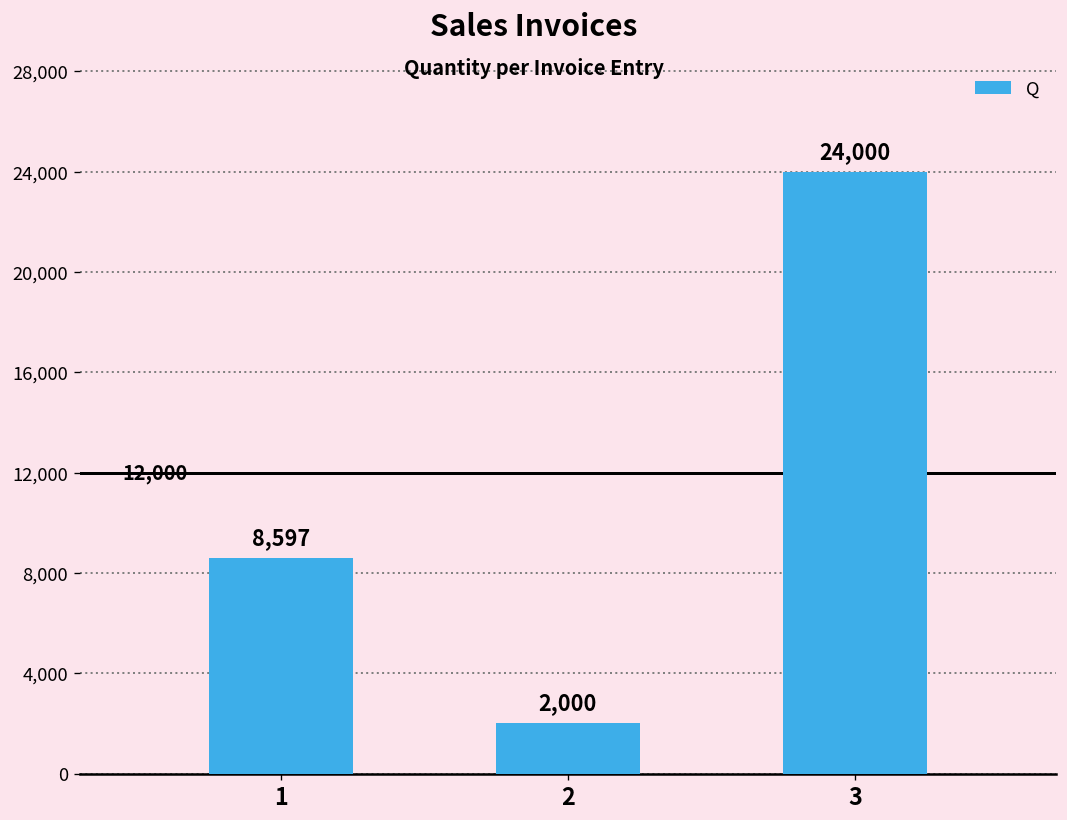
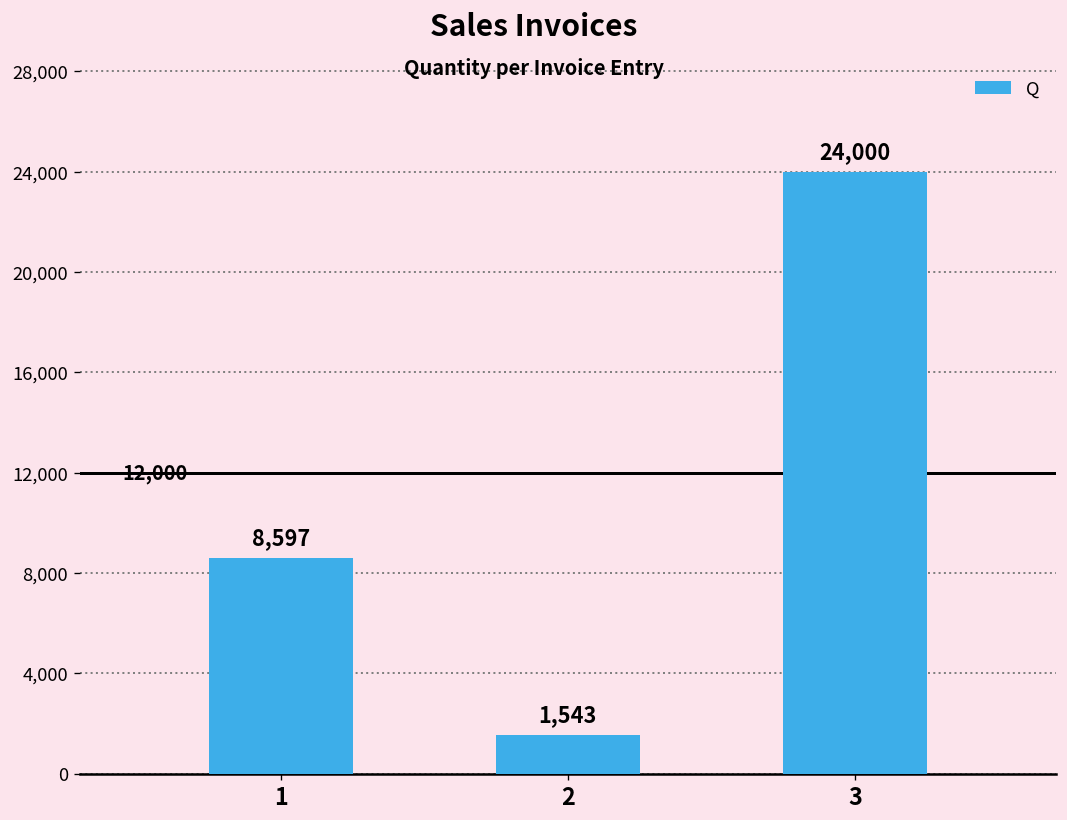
  {
    "1": "8,597",
-   "2": "2,000",
+   "2": "1,543",
    "3": "24,000"
  }
